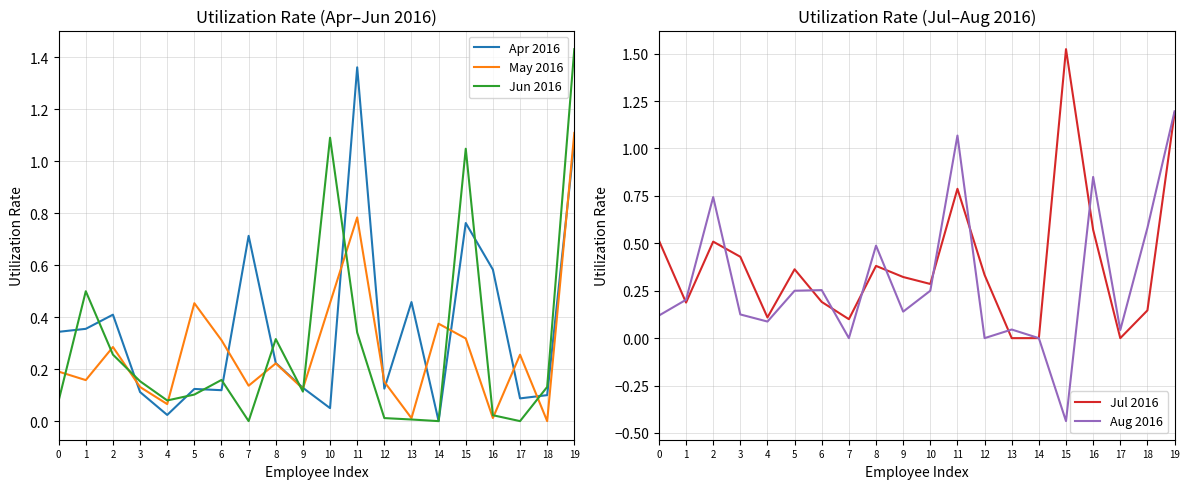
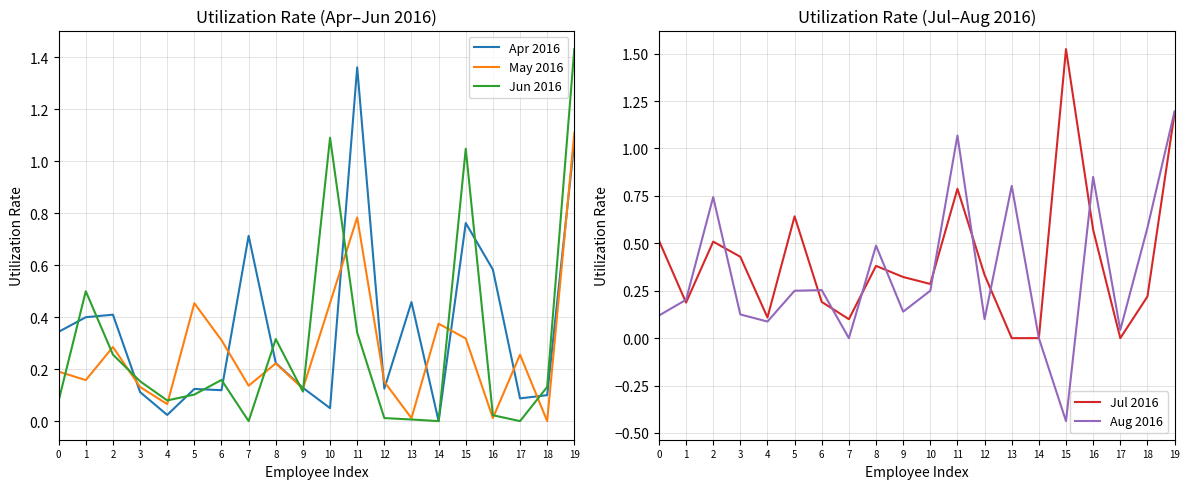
  {
    "Utilization Rate (Apr–Jun 2016)": {
      "Apr 2016": {
        "0": 0.34,
-       "1": 0.36,
+       "1": 0.40,
        "2": 0.41,
        "3": 0.11,
        "4": 0.02,
        "5": 0.12,
        "6": 0.12,
        "7": 0.71,
        "10": 0.05,
        "11": 1.36,
        "12": 0.13,
        "13": 0.46,
        "15": 0.76,
        "16": 0.58,
        "17": 0.09,
        "18": 0.10,
        "19": 1.07
      },
      "May 2016": {
        "0": 0.19,
        "1": 0.16,
        "2": 0.29,
        "3": 0.13,
        "4": 0.07,
        "5": 0.45,
        "6": 0.31,
        "7": 0.14,
        "10": 0.45,
        "11": 0.78,
        "12": 0.15,
        "14": 0.38,
        "15": 0.32,
        "16": 0.01,
        "17": 0.26,
        "18": 0.00,
        "19": 1.11
      },
      "Jun 2016": {
        "0": 0.08,
        "1": 0.50,
        "2": 0.26,
        "3": 0.15,
        "4": 0.08,
        "5": 0.10,
        "6": 0.16,
        "7": 0.00,
        "8": 0.32,
        "9": 0.11,
        "10": 1.09,
        "11": 0.34,
        "12": 0.01,
        "15": 1.05,
        "16": 0.02,
        "17": 0.00,
        "18": 0.13,
        "19": 1.43
      }
    },
    "Utilization Rate (Jul–Aug 2016)": {
      "Jul 2016": {
        "0": 0.51,
        "1": 0.19,
        "2": 0.51,
        "3": 0.43,
        "4": 0.11,
-       "5": 0.36,
+       "5": 0.64,
        "6": 0.19,
        "7": 0.10,
        "8": 0.38,
        "9": 0.32,
        "10": 0.29,
        "11": 0.79,
        "12": 0.33,
        "13": 0.00,
        "15": 1.52,
        "16": 0.57,
        "17": 0.00,
-       "18": 0.15
+       "18": 0.22
      },
      "Aug 2016": {
        "0": 0.12,
        "1": 0.20,
        "2": 0.74,
        "3": 0.13,
        "4": 0.09,
        "5": 0.25,
        "6": 0.25,
        "7": 0.00,
        "8": 0.49,
        "9": 0.14,
        "10": 0.25,
        "11": 1.07,
-       "12": 0.0,
-       "13": 0.05,
+       "12": 0.1,
+       "13": 0.80,
        "15": -0.44,
        "16": 0.85,
        "17": 0.04,
        "18": 0.58
      }
    }
  }
